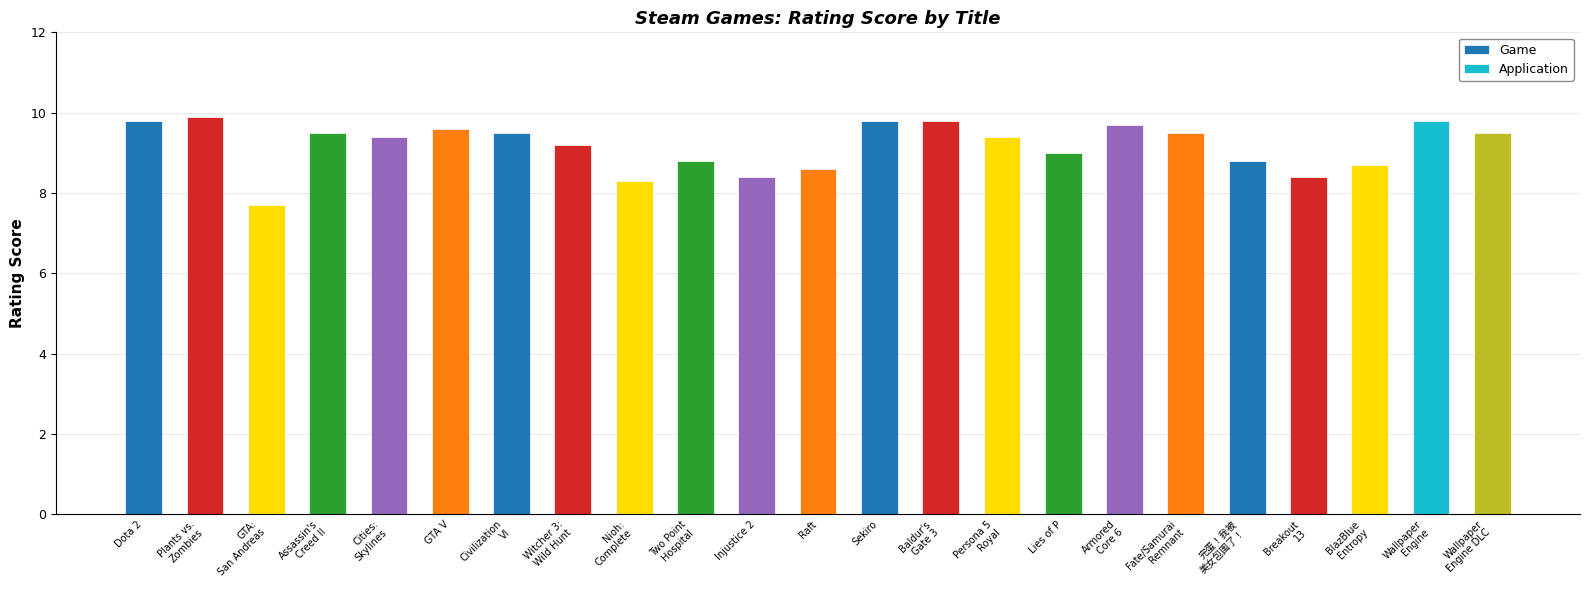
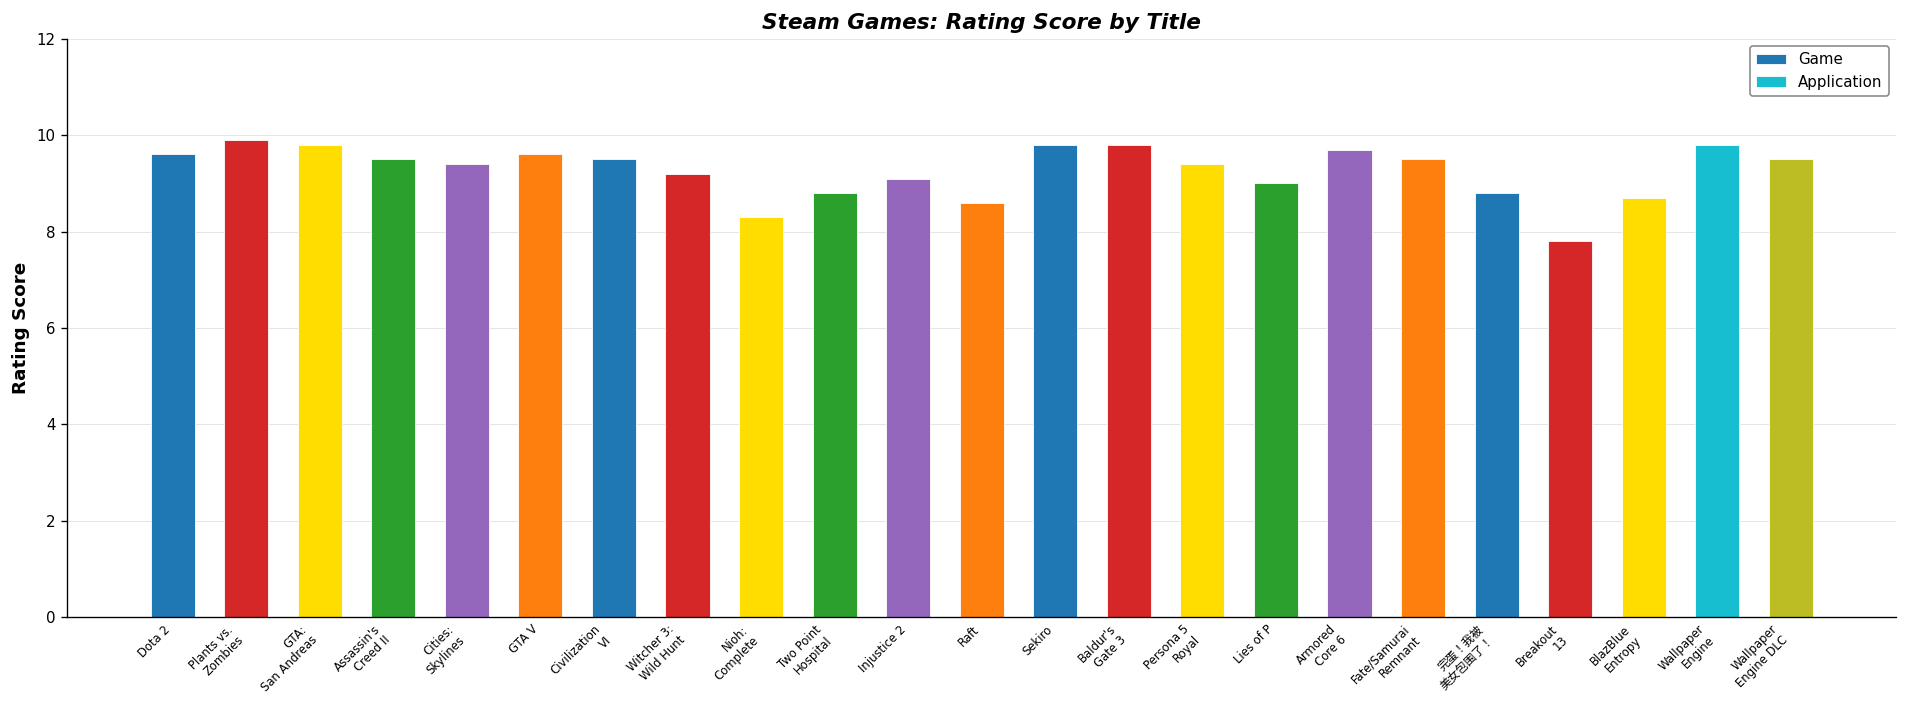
  {
    "Game": {
-     "Dota 2": 9.8,
+     "Dota 2": 9.6,
      "Plants vs. Zombies": 9.9,
-     "GTA: San Andreas": 7.7,
+     "GTA: San Andreas": 9.8,
      "Assassin's Creed II": 9.5,
      "Cities: Skylines": 9.4,
      "GTA V": 9.6,
      "Civilization VI": 9.5,
      "Witcher 3: Wild Hunt": 9.2,
      "Nioh: Complete": 8.3,
      "Two Point Hospital": 8.8,
-     "Injustice 2": 8.4,
+     "Injustice 2": 9.1,
      "Raft": 8.6,
      "Sekiro": 9.8,
      "Baldur's Gate 3": 9.8,
      "Persona 5 Royal": 9.4,
      "Lies of P": 9.0,
      "Armored Core 6": 9.7,
      "Fate/Samurai Remnant": 9.5,
      "完蛋！我被 美女包围了！": 8.8,
-     "Breakout 13": 8.4,
+     "Breakout 13": 7.8,
      "BlazBlue Entropy": 8.7
    },
    "Application": {
      "Wallpaper Engine": 9.8,
      "Wallpaper Engine DLC": 9.5
    }
  }
